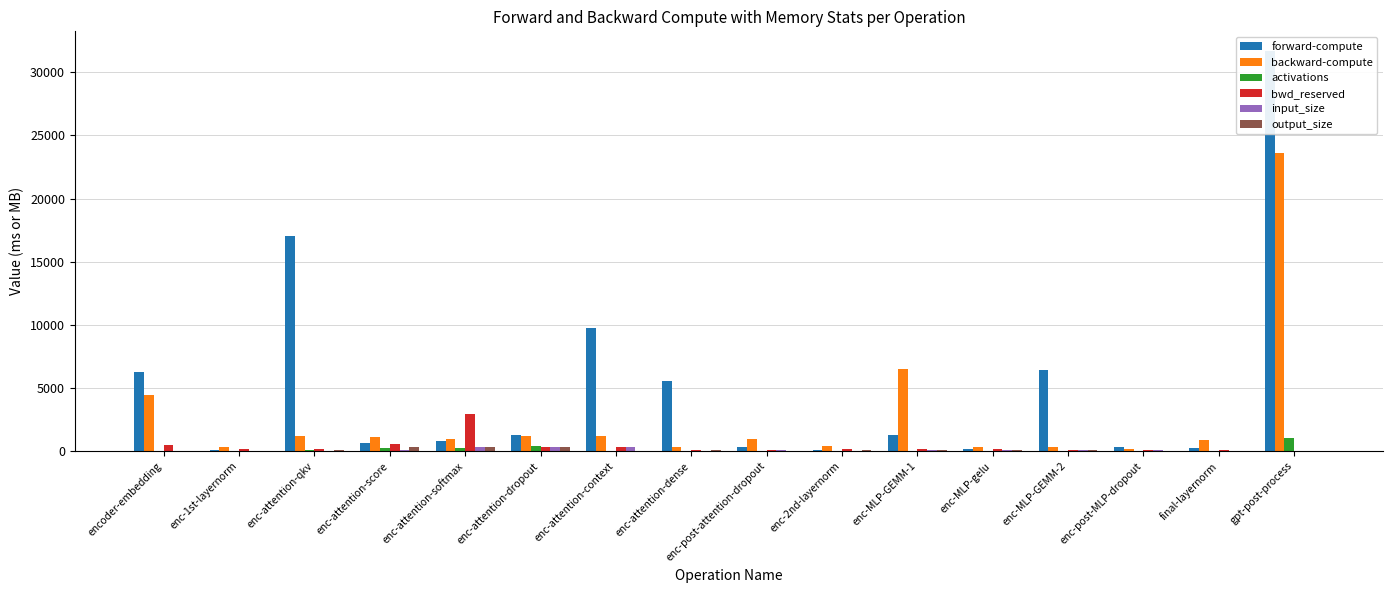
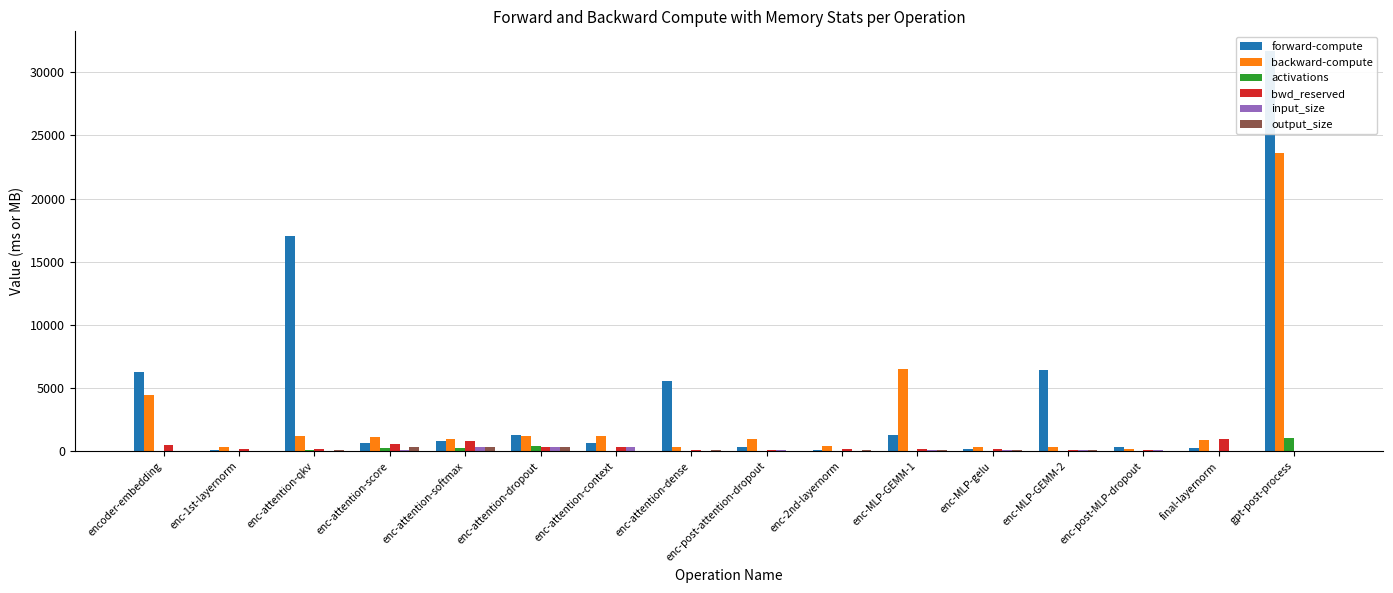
  {
    "forward-compute": {
      "encoder-embedding": 6300,
      "enc-attention-qkv": 17000,
      "enc-attention-score": 700,
      "enc-attention-softmax": 800,
      "enc-attention-dropout": 1300,
-     "enc-attention-context": 9700,
+     "enc-attention-context": 600,
      "enc-attention-dense": 5600,
      "enc-post-attention-dropout": 300,
      "enc-MLP-GEMM-1": 1300,
      "enc-MLP-GEMM-2": 6400,
      "enc-post-MLP-dropout": 300,
      "final-layernorm": 200
    },
    "backward-compute": {
      "encoder-embedding": 4500,
      "enc-1st-layernorm": 400,
      "enc-attention-qkv": 1200,
      "enc-attention-score": 1200,
      "enc-attention-softmax": 1000,
      "enc-attention-dropout": 1200,
      "enc-attention-context": 1200,
      "enc-attention-dense": 300,
      "enc-post-attention-dropout": 900,
      "enc-2nd-layernorm": 400,
      "enc-MLP-GEMM-1": 6500,
      "enc-MLP-gelu": 300,
      "enc-MLP-GEMM-2": 300,
      "final-layernorm": 800,
      "gpt-post-process": 23600
    },
    "activations": {
      "enc-attention-score": 300,
      "enc-attention-softmax": 300,
      "enc-attention-dropout": 400,
      "gpt-post-process": 1000
    },
    "bwd_reserved": {
      "encoder-embedding": 500,
      "enc-attention-score": 500,
-     "enc-attention-softmax": 2900,
+     "enc-attention-softmax": 800,
      "enc-attention-dropout": 400,
      "enc-attention-context": 300,
-     "final-layernorm": 100,
+     "final-layernorm": 900,
      "gpt-post-process": 0
    },
    "input_size": {
      "enc-attention-softmax": 300,
      "enc-attention-dropout": 300,
      "enc-attention-context": 300
    },
    "output_size": {
      "enc-attention-score": 300,
      "enc-attention-softmax": 300,
      "enc-attention-dropout": 300
    }
  }
